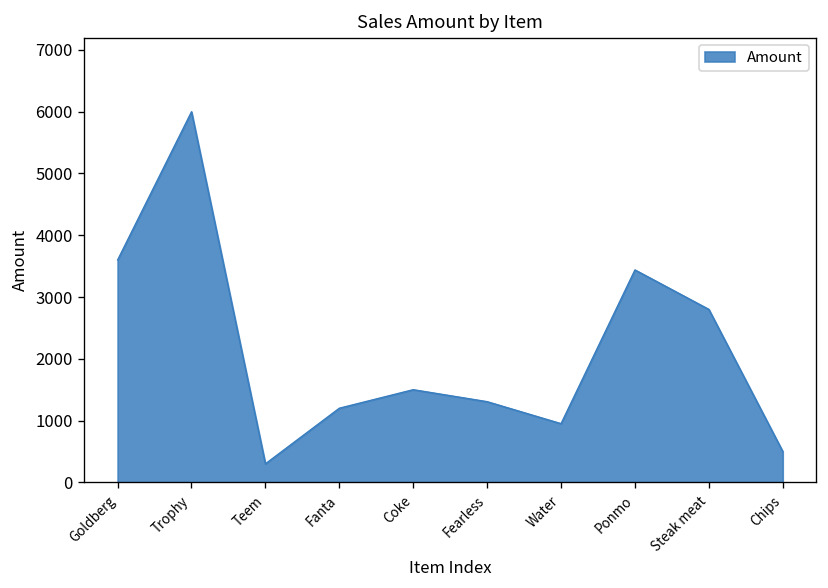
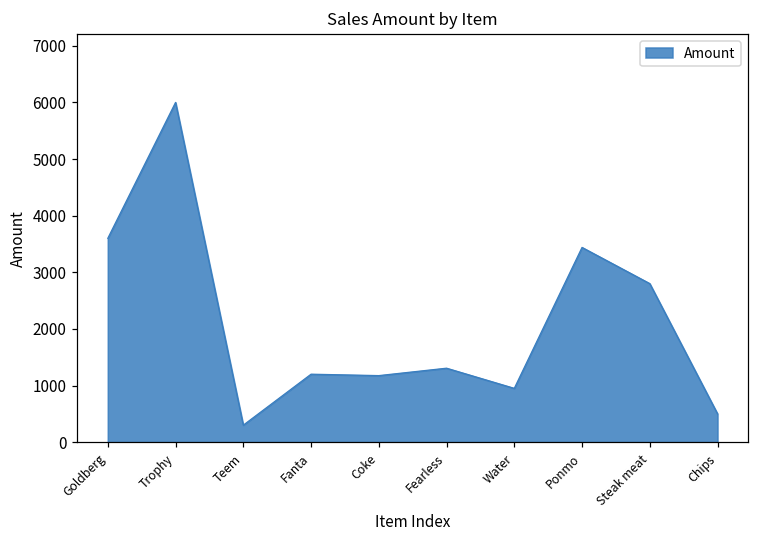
  {
    "Goldberg": 3600,
    "Trophy": 6000,
    "Teem": 300,
    "Fanta": 1200,
-   "Coke": 1500,
+   "Coke": 1200,
    "Fearless": 1300,
    "Water": 1000,
    "Ponmo": 3400,
    "Steak meat": 2800,
    "Chips": 500
  }
